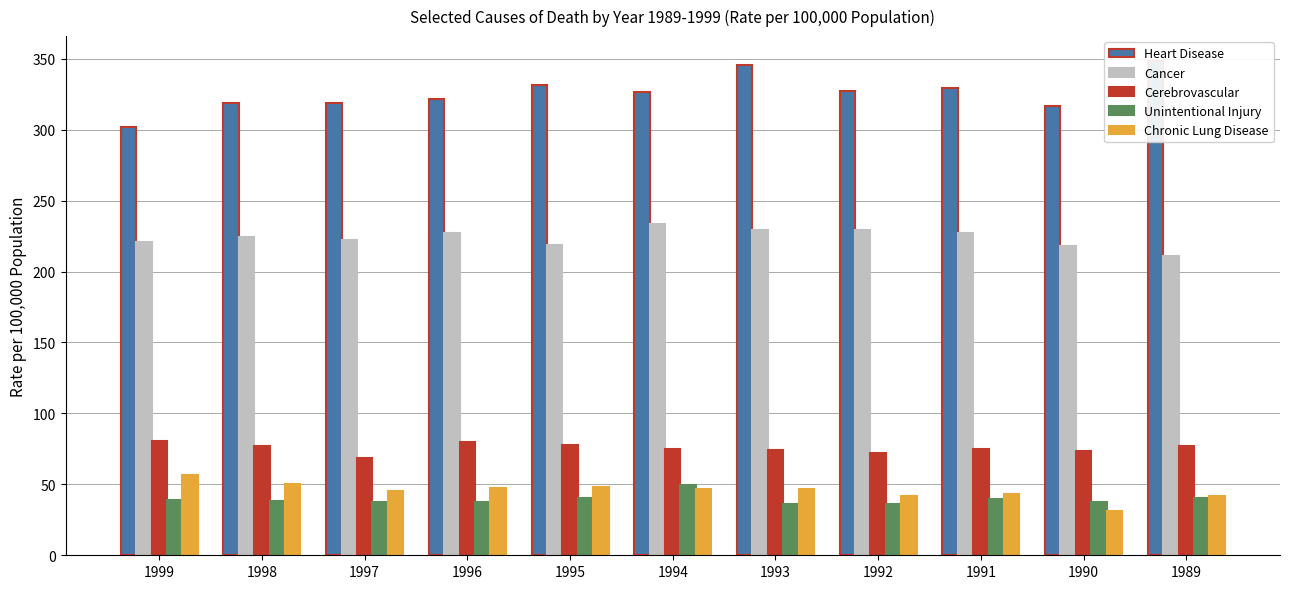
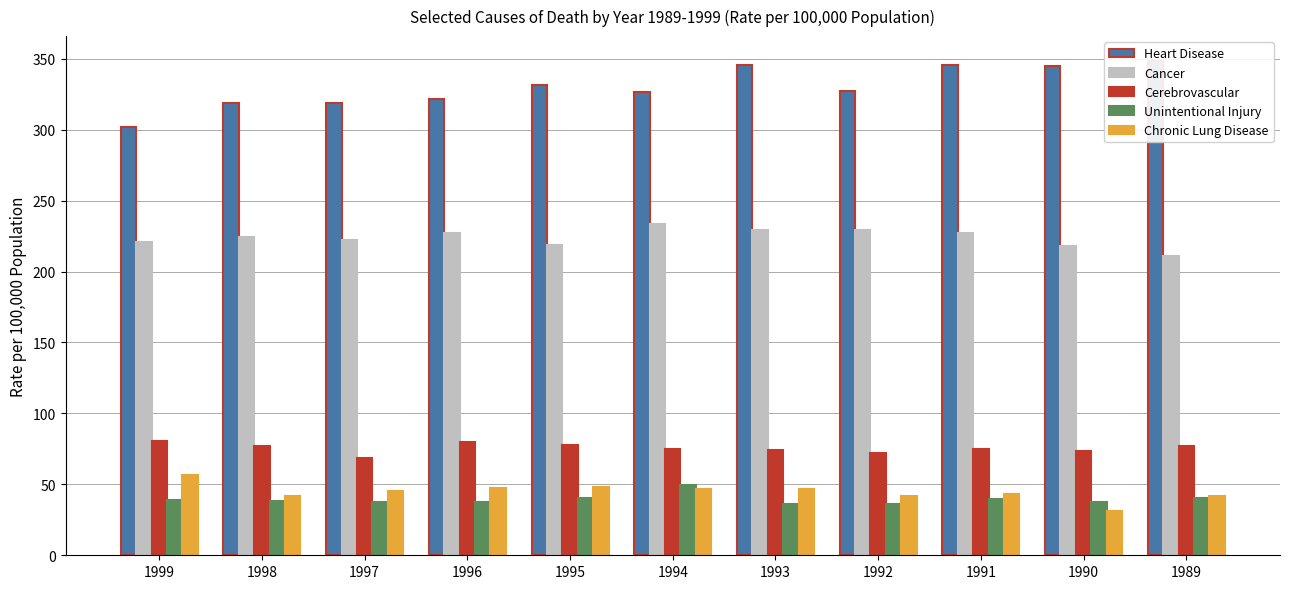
  {
    "Heart Disease": {
      "1999": 302,
      "1998": 319,
      "1997": 319,
      "1996": 322,
      "1995": 331,
      "1994": 326,
      "1993": 346,
      "1992": 327,
-     "1991": 329,
-     "1990": 317
+     "1991": 345,
+     "1990": 345
    },
    "Cancer": {
      "1999": 221,
      "1998": 224,
      "1997": 222,
      "1996": 227,
      "1995": 219,
      "1994": 233,
      "1993": 230,
      "1992": 229,
      "1991": 227,
      "1990": 218,
      "1989": 211
    },
    "Cerebrovascular": {
      "1999": 80,
      "1998": 77,
      "1997": 69,
      "1996": 80,
      "1995": 77,
      "1994": 75,
      "1993": 74,
      "1992": 72,
      "1991": 75,
      "1990": 73,
      "1989": 77
    },
    "Unintentional Injury": {
      "1999": 39,
      "1998": 38,
      "1997": 38,
      "1996": 38,
      "1995": 41,
      "1994": 50,
      "1993": 36,
      "1992": 36,
      "1991": 39,
      "1990": 38,
      "1989": 41
    },
    "Chronic Lung Disease": {
      "1999": 57,
-     "1998": 50,
+     "1998": 42,
      "1997": 45,
      "1996": 47,
      "1995": 48,
      "1994": 46,
      "1993": 47,
      "1992": 42,
      "1991": 43,
      "1990": 31,
      "1989": 42
    }
  }
